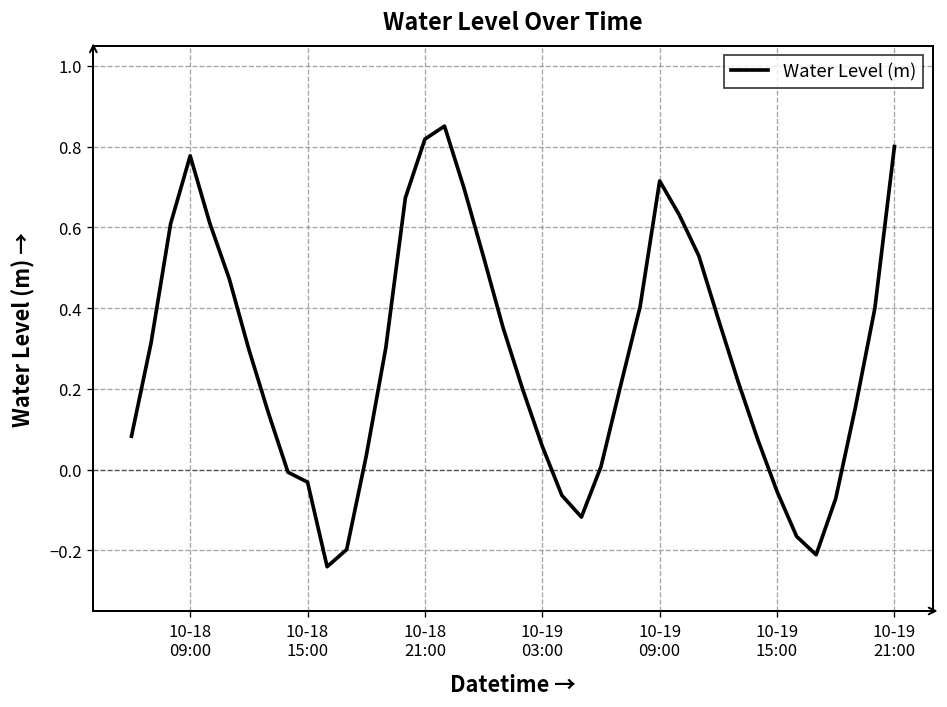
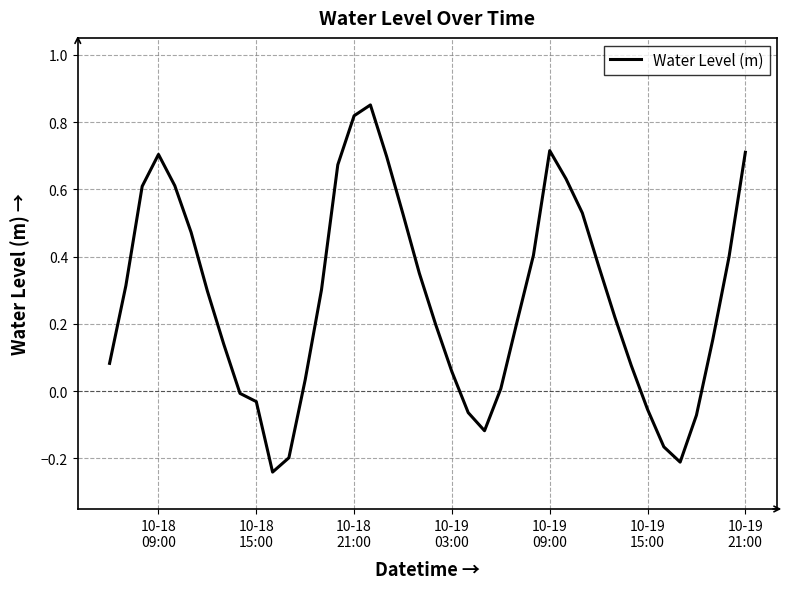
  {
-   "10-18 09:00": 0.78,
+   "10-18 09:00": 0.70,
    "10-18 15:00": -0.03,
    "10-18 21:00": 0.82,
    "10-19 03:00": 0.06,
    "10-19 09:00": 0.71,
    "10-19 15:00": -0.05,
-   "10-19 21:00": 0.80
+   "10-19 21:00": 0.71
  }
